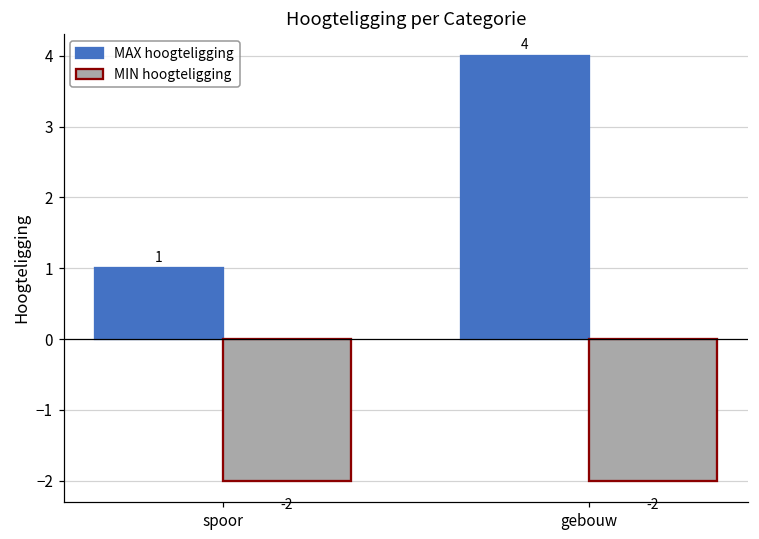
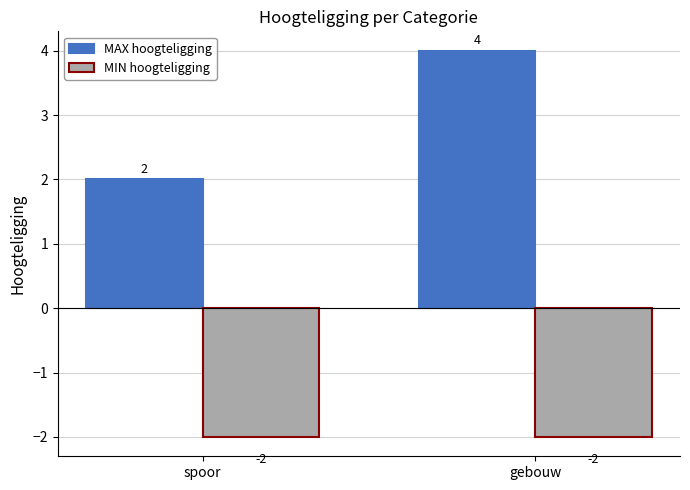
  {
    "MAX hoogteligging": {
-     "spoor": 1,
+     "spoor": 2,
      "gebouw": 4
    },
    "MIN hoogteligging": {
      "spoor": -2,
      "gebouw": -2
    }
  }
